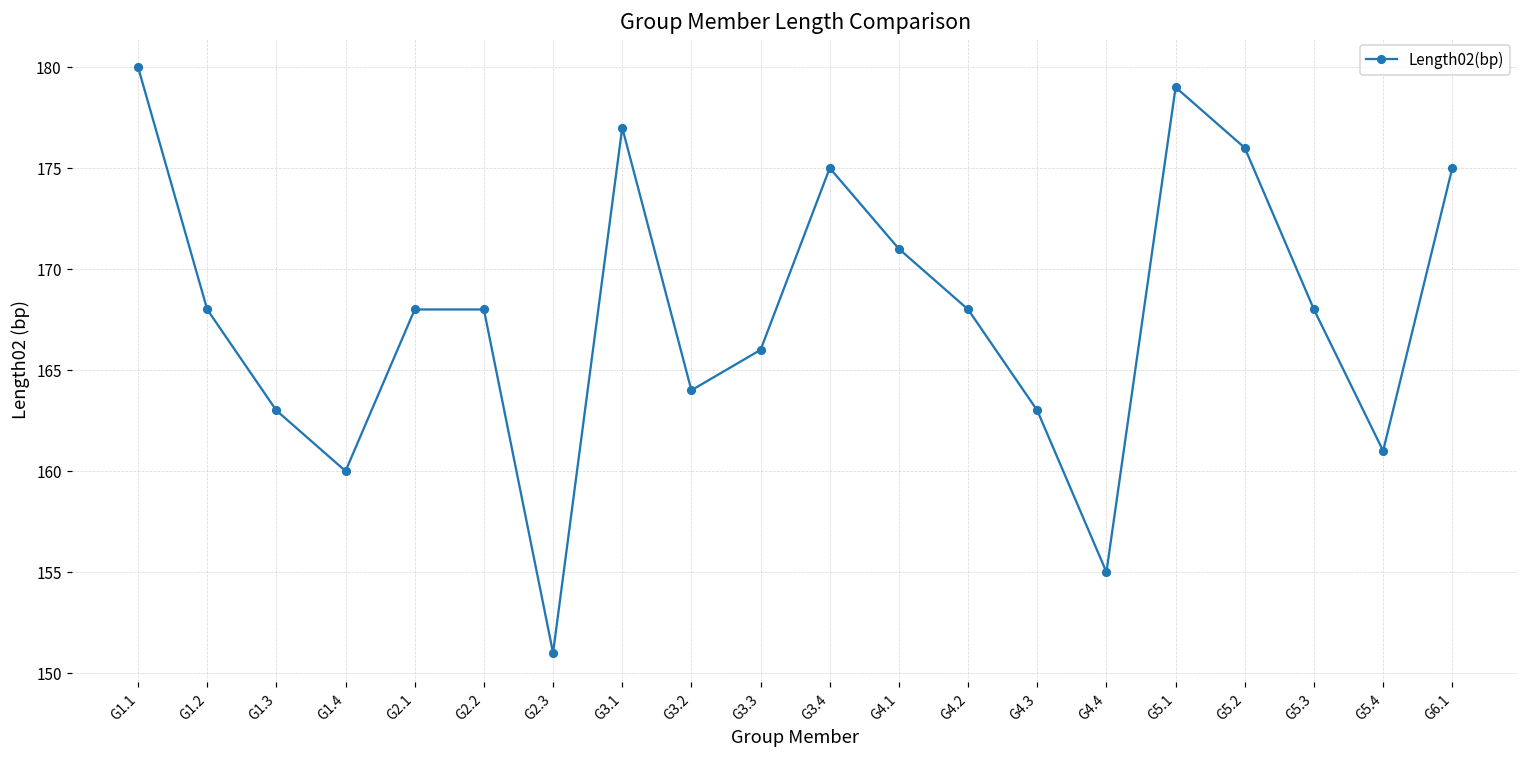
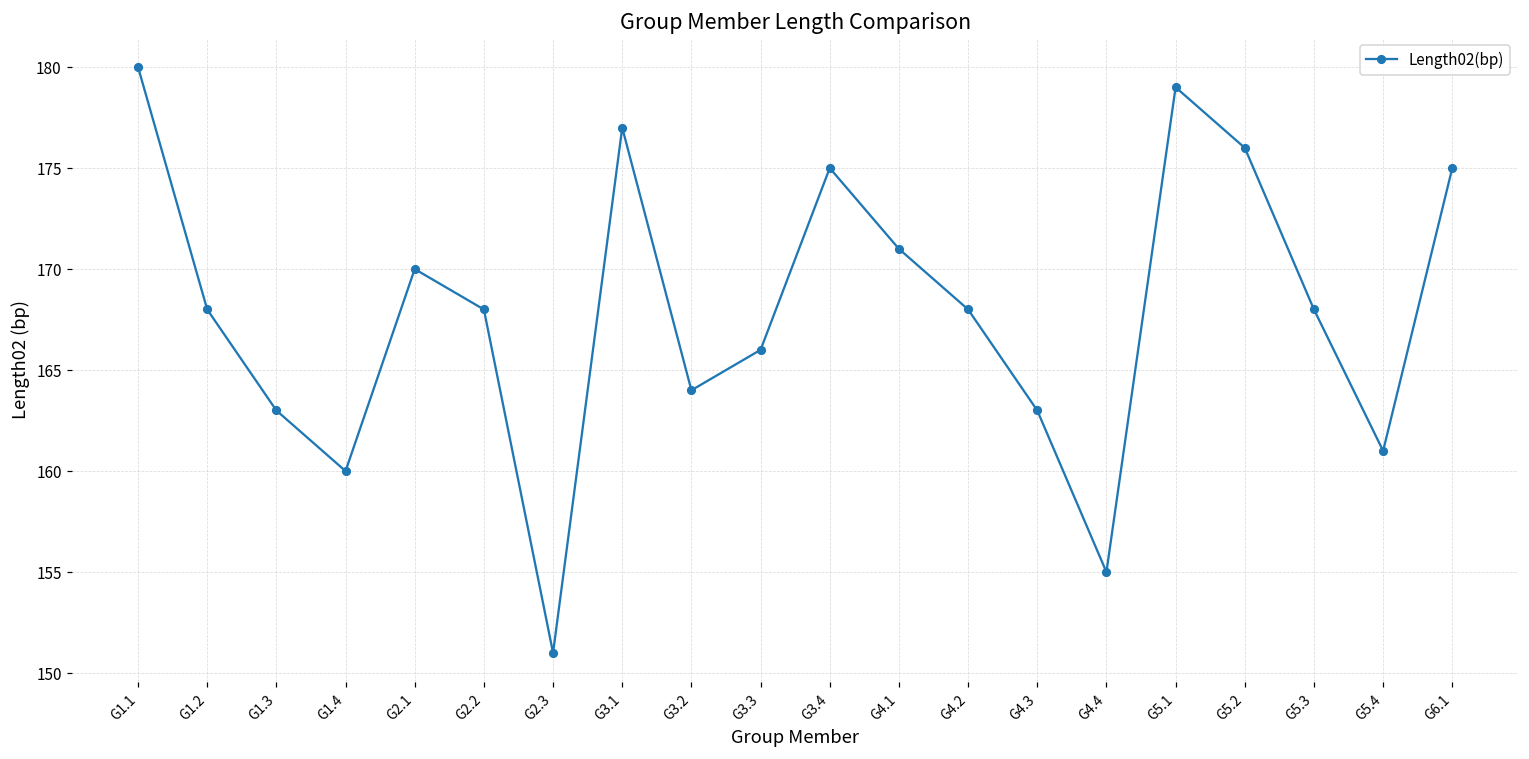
  {
    "G1.1": 180,
    "G1.2": 168,
    "G1.3": 163,
    "G1.4": 160,
-   "G2.1": 168,
+   "G2.1": 170,
    "G2.2": 168,
    "G2.3": 151,
    "G3.1": 177,
    "G3.2": 164,
    "G3.3": 166,
    "G3.4": 175,
    "G4.1": 171,
    "G4.2": 168,
    "G4.3": 163,
    "G4.4": 155,
    "G5.1": 179,
    "G5.2": 176,
    "G5.3": 168,
    "G5.4": 161,
    "G6.1": 175
  }
